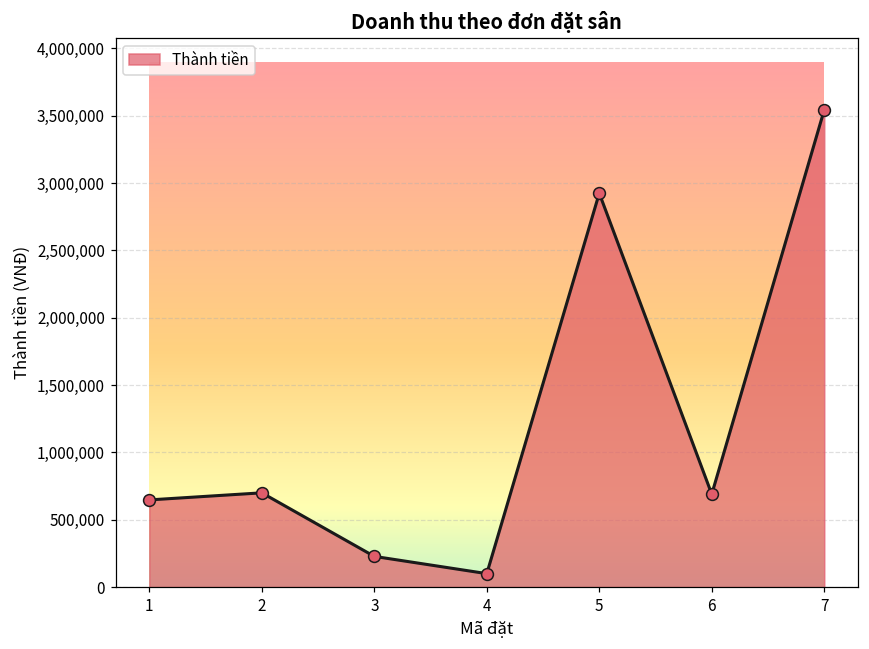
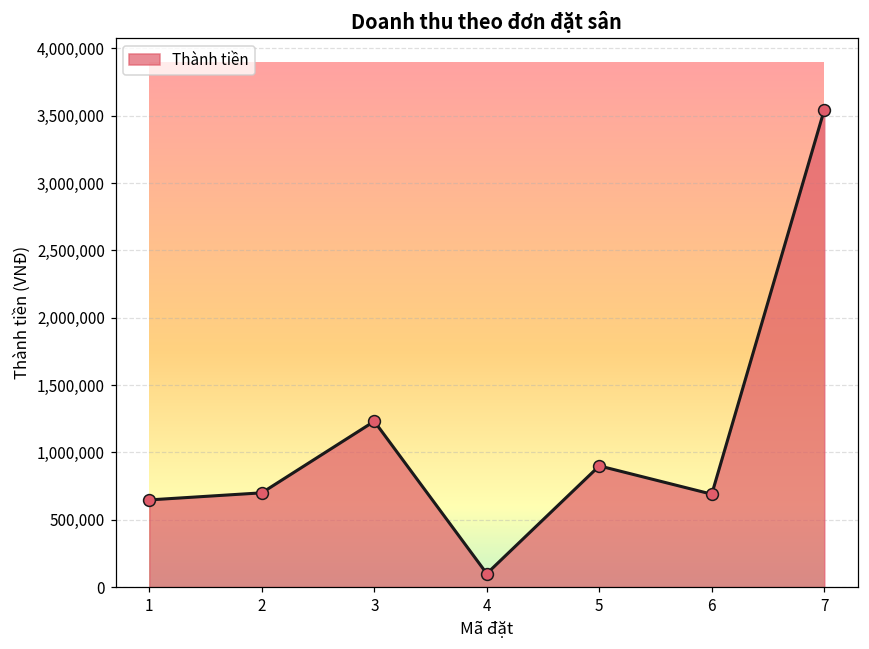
  {
    "1": "650,000",
    "2": "700,000",
-   "3": "230,000",
+   "3": "1,230,000",
    "4": "100,000",
-   "5": "2,920,000",
+   "5": "900,000",
    "6": "690,000",
    "7": "3,540,000"
  }
